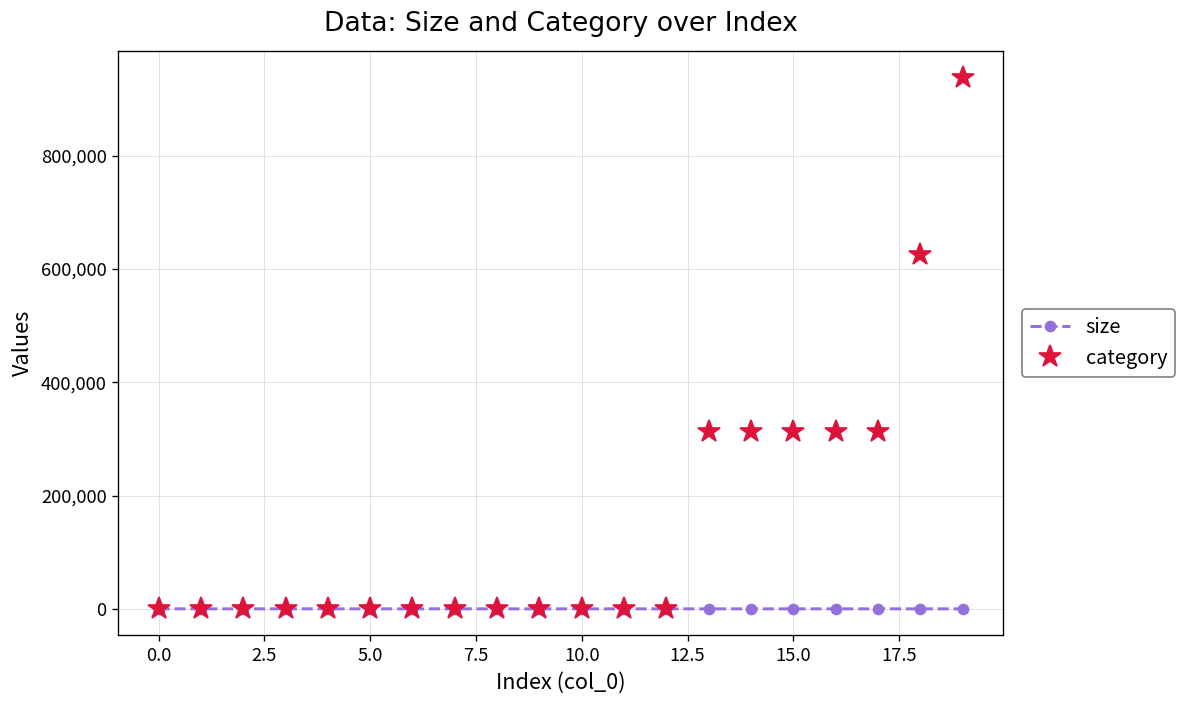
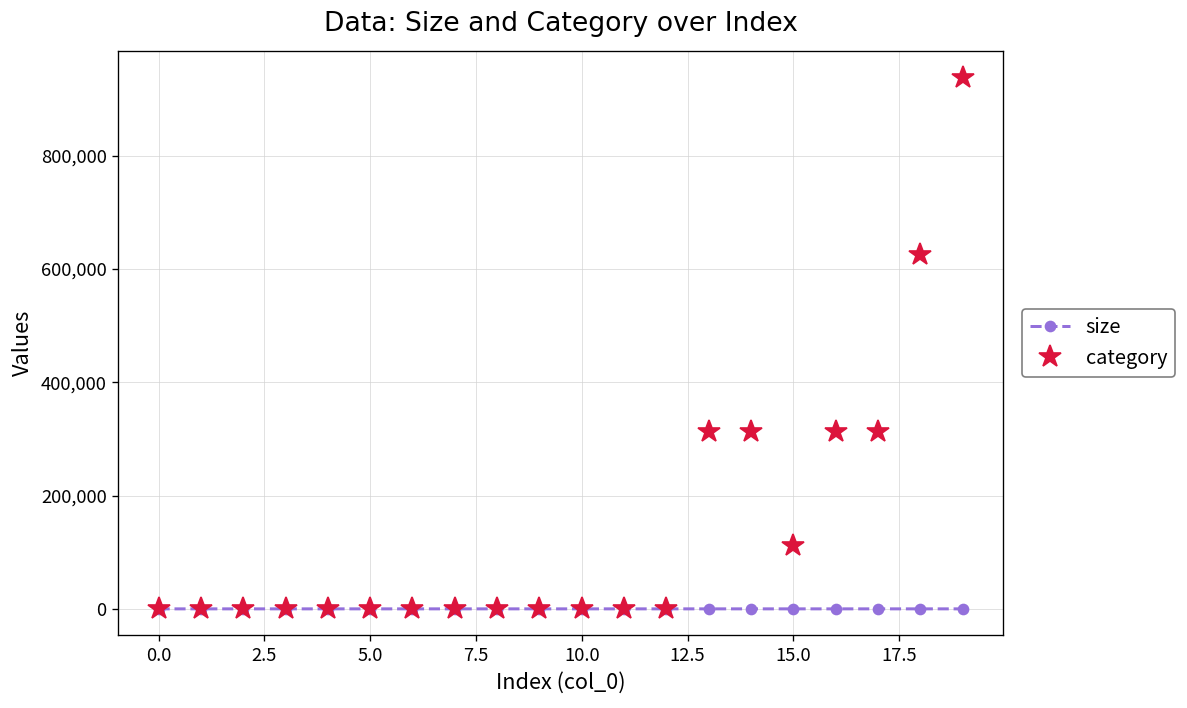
  {
    "size": {
      "15.0": "0"
    },
    "category": {
-     "15.0": "310,000"
+     "15.0": "110,000"
    }
  }
